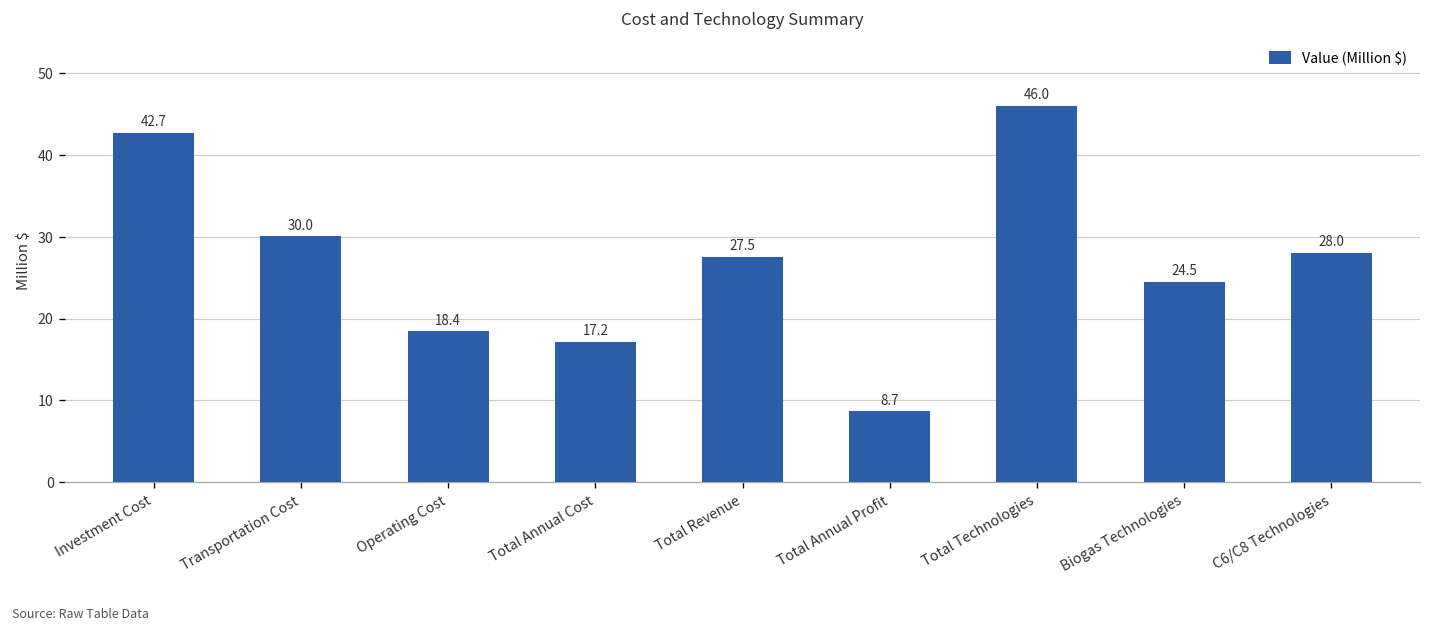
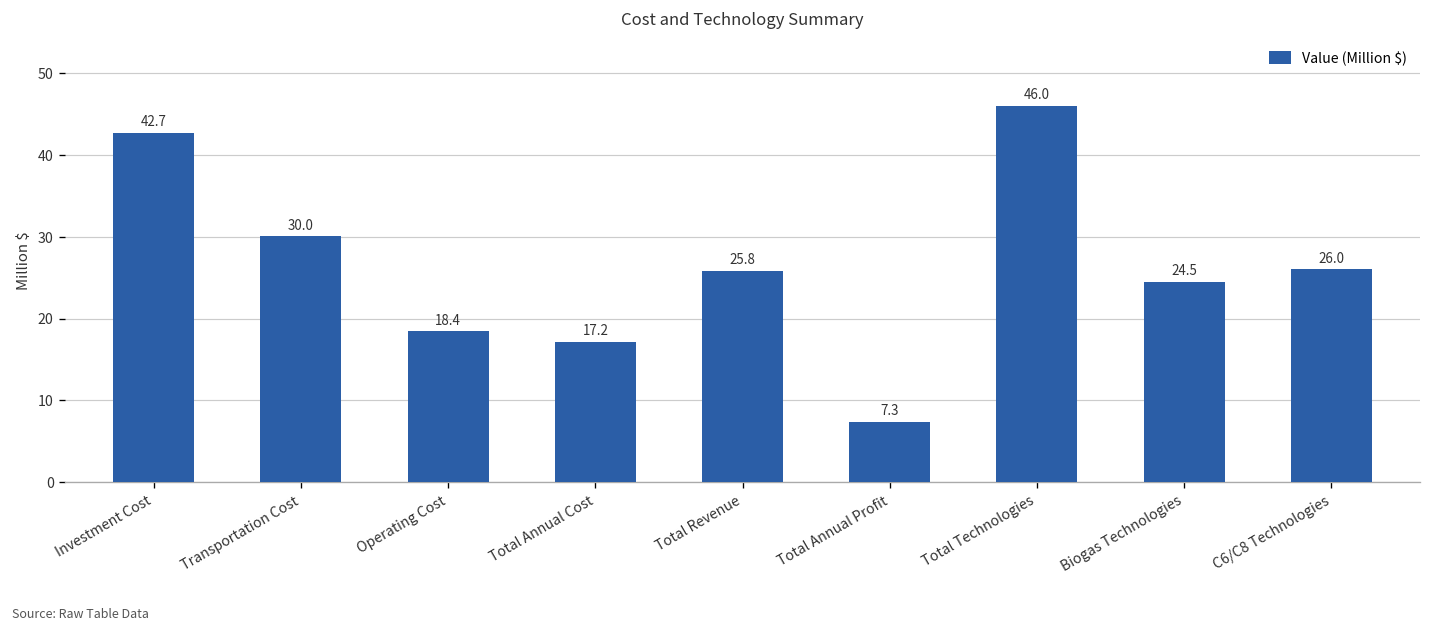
  {
    "Investment Cost": 42.7,
    "Transportation Cost": 30.0,
    "Operating Cost": 18.4,
    "Total Annual Cost": 17.2,
-   "Total Revenue": 27.5,
-   "Total Annual Profit": 8.7,
+   "Total Revenue": 25.8,
+   "Total Annual Profit": 7.3,
    "Total Technologies": 46.0,
    "Biogas Technologies": 24.5,
-   "C6/C8 Technologies": 28.0
+   "C6/C8 Technologies": 26.0
  }
